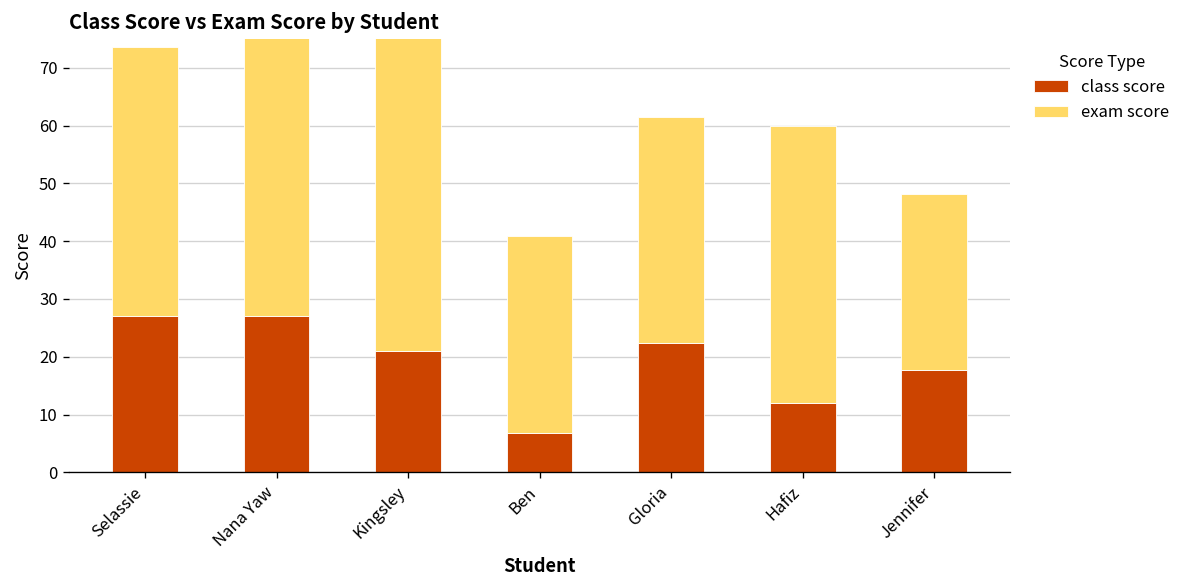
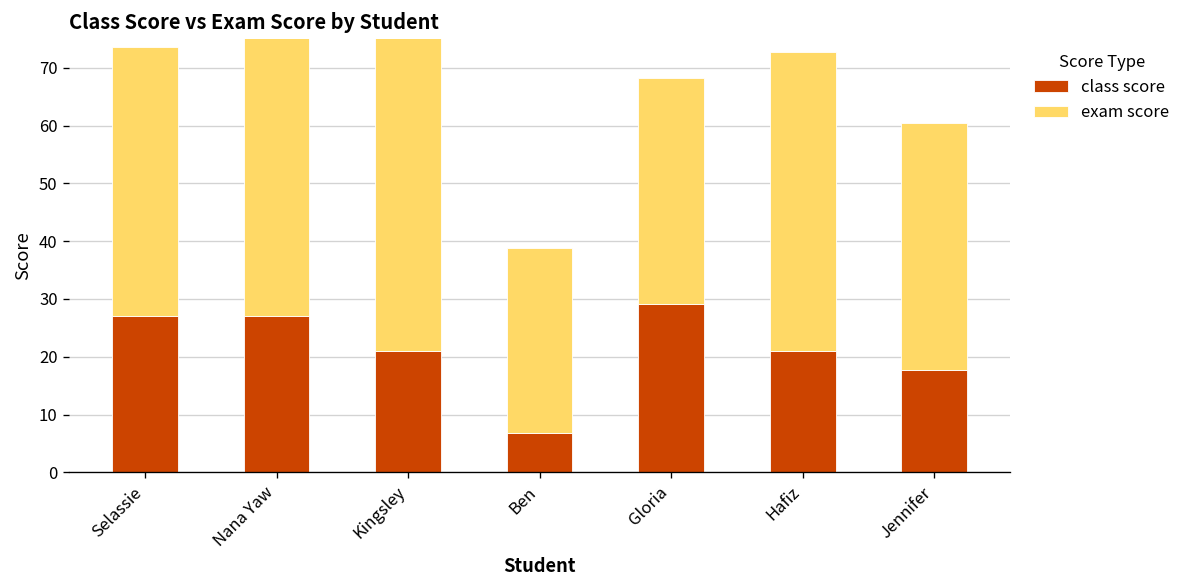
  {
    "class score": {
      "Selassie": 27,
      "Nana Yaw": 27,
      "Kingsley": 21,
      "Ben": 7,
-     "Gloria": 22,
-     "Hafiz": 12,
+     "Gloria": 29,
+     "Hafiz": 21,
      "Jennifer": 18
    },
    "exam score": {
      "Selassie": 47,
-     "Ben": 34,
+     "Ben": 32,
      "Gloria": 39,
-     "Hafiz": 48,
-     "Jennifer": 30
+     "Hafiz": 52,
+     "Jennifer": 43
    }
  }
